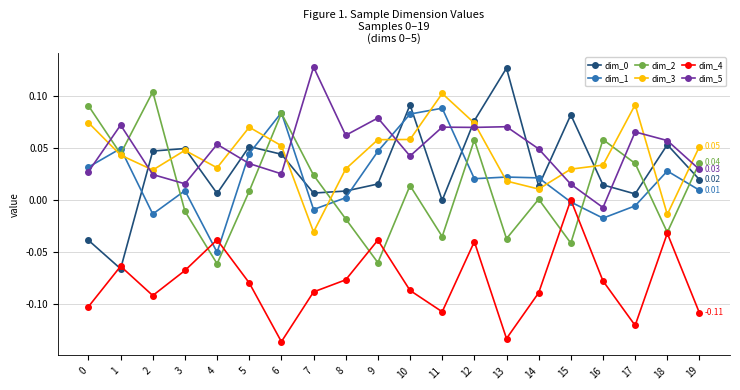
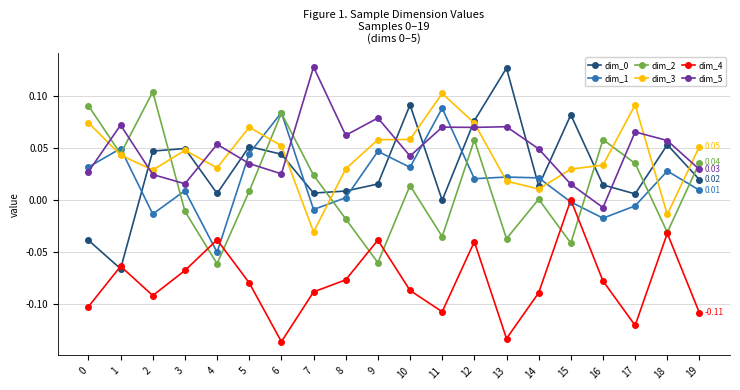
  {
    "dim_0": {
      "19": 0.02
    },
    "dim_1": {
      "0": 0.032,
      "1": 0.050,
      "2": -0.013,
      "3": 0.009,
      "4": -0.050,
      "5": 0.045,
      "7": -0.009,
      "8": 0.003,
      "9": 0.047,
-     "10": 0.083,
+     "10": 0.032,
      "11": 0.088,
      "12": 0.021,
      "13": 0.022,
      "14": 0.022,
      "16": -0.017,
      "17": -0.005,
      "18": 0.028
    },
    "dim_2": {
      "0": 0.091,
      "2": 0.104,
      "3": -0.010,
      "4": -0.061,
      "5": 0.009,
      "7": 0.024,
      "8": -0.018,
      "9": -0.060,
      "10": 0.014,
      "11": -0.035,
      "12": 0.058,
      "13": -0.037,
      "14": 0.001,
      "15": -0.041,
      "16": 0.058,
      "17": 0.035
    },
    "dim_3": {
      "19": 0.05
    },
    "dim_4": {
      "19": -0.11
    },
    "dim_5": {
      "0": 0.027,
      "1": 0.072,
      "2": 0.025,
      "3": 0.016,
      "4": 0.054,
      "5": 0.035,
      "6": 0.025,
      "7": 0.128,
      "8": 0.062,
      "9": 0.079,
      "10": 0.043,
      "11": 0.070,
      "12": 0.070,
      "13": 0.071,
      "14": 0.049,
      "15": 0.015,
      "16": -0.007,
      "17": 0.066,
      "18": 0.057
    }
  }
